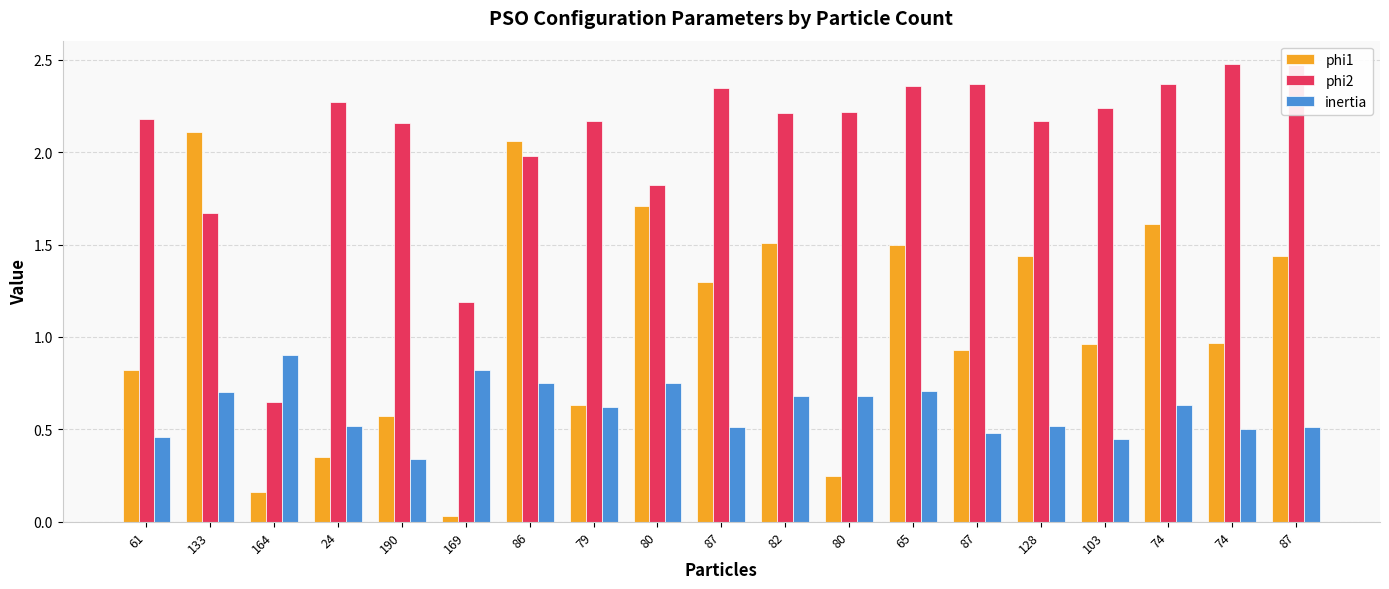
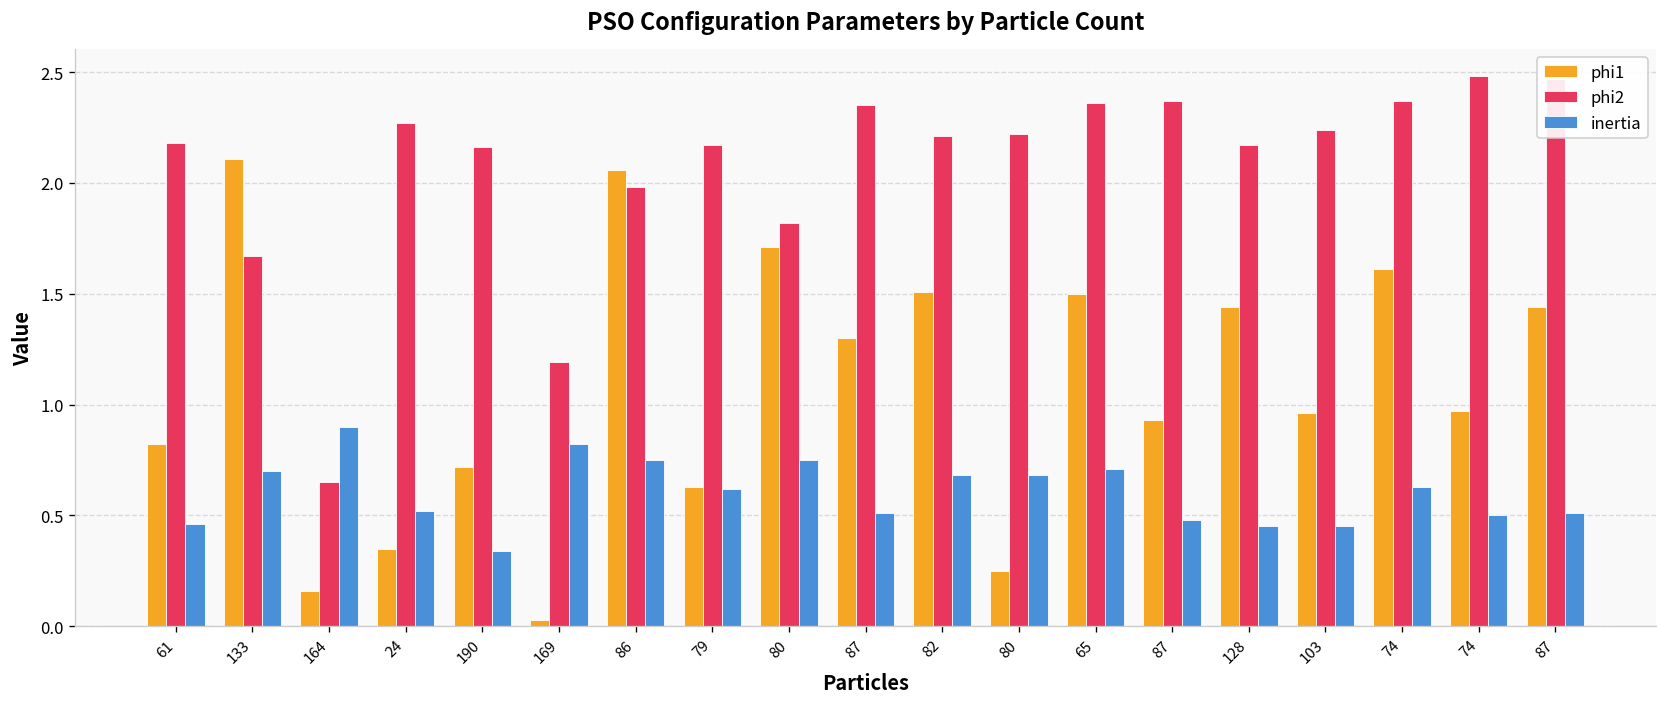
  {
    "phi1": {
      "61": 0.82,
      "133": 2.11,
      "164": 0.16,
      "24": 0.35,
-     "190": 0.57,
+     "190": 0.72,
      "169": 0.03,
      "86": 2.06,
      "79": 0.63,
      "82": 1.51,
      "65": 1.50,
      "128": 1.44,
      "103": 0.96
    },
    "phi2": {
      "61": 2.18,
      "133": 1.67,
      "164": 0.65,
      "24": 2.27,
      "190": 2.16,
      "169": 1.19,
      "86": 1.98,
      "79": 2.17,
      "82": 2.21,
      "65": 2.36,
      "128": 2.17,
      "103": 2.24
    },
    "inertia": {
      "61": 0.46,
      "133": 0.70,
      "164": 0.90,
      "24": 0.52,
      "190": 0.34,
      "169": 0.82,
      "86": 0.75,
      "79": 0.62,
      "82": 0.68,
      "65": 0.71,
-     "128": 0.52,
+     "128": 0.45,
      "103": 0.45
    }
  }
